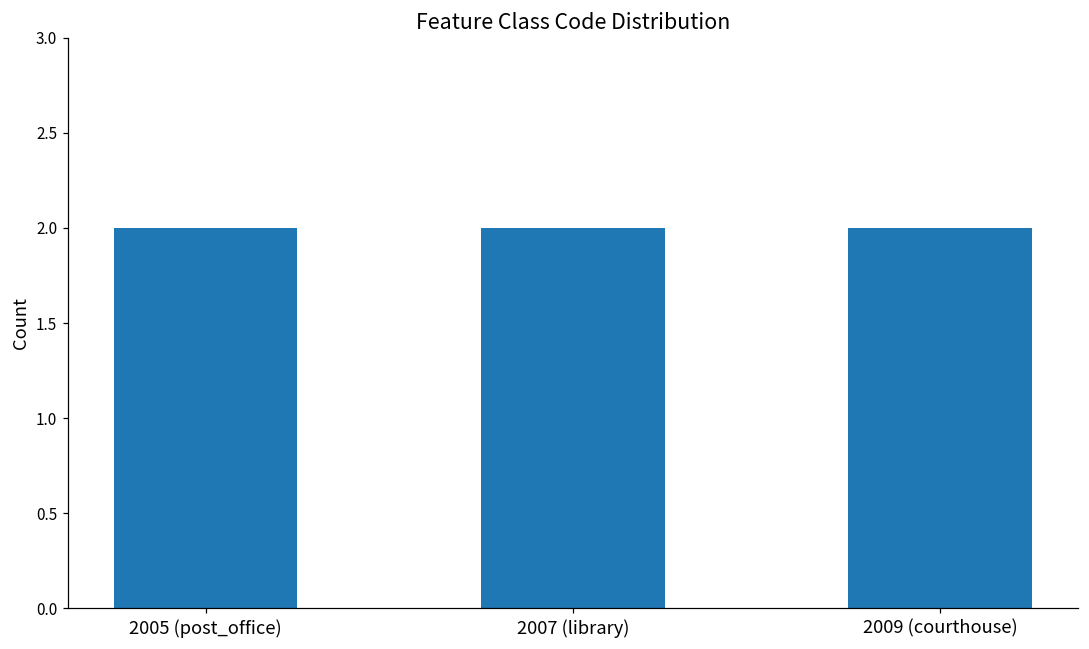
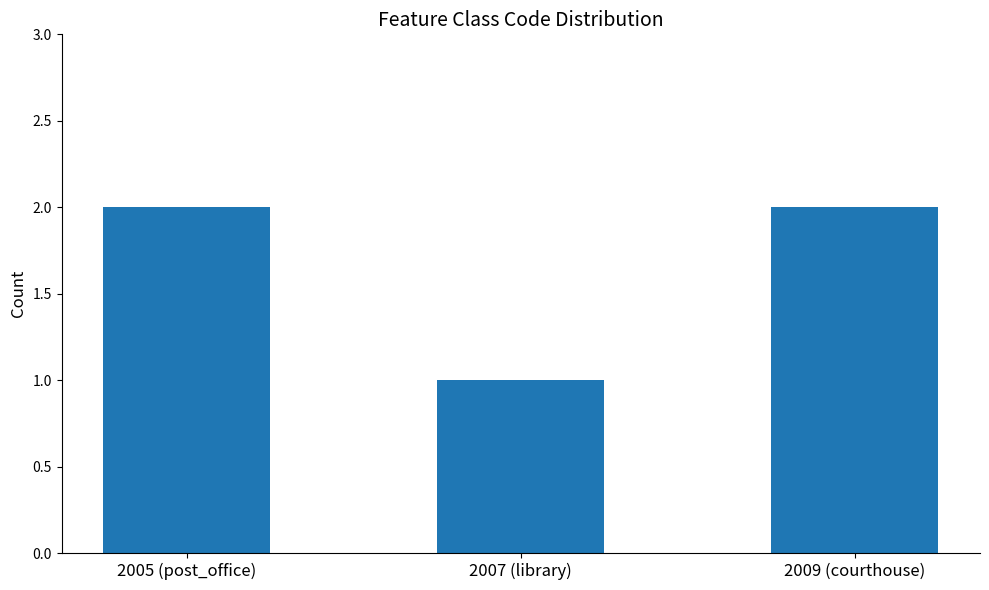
  {
    "2005 (post_office)": 2,
-   "2007 (library)": 2,
+   "2007 (library)": 1,
    "2009 (courthouse)": 2
  }
